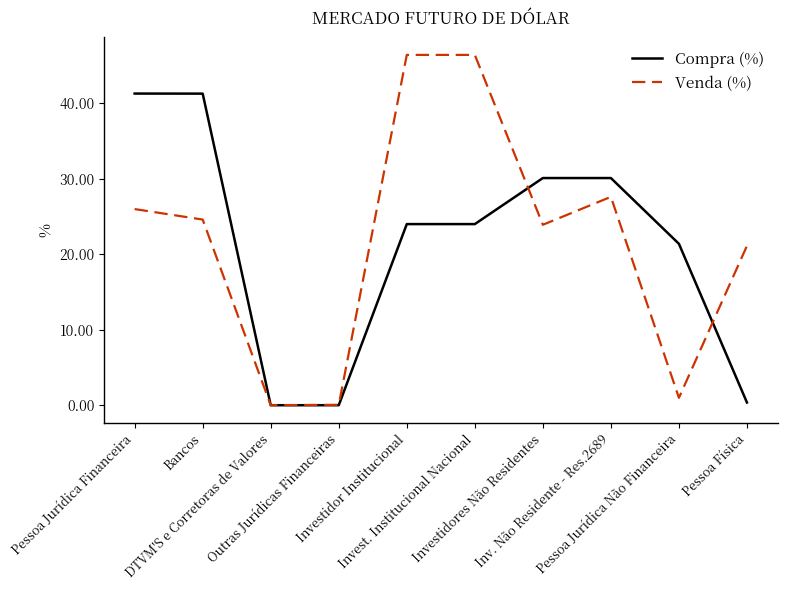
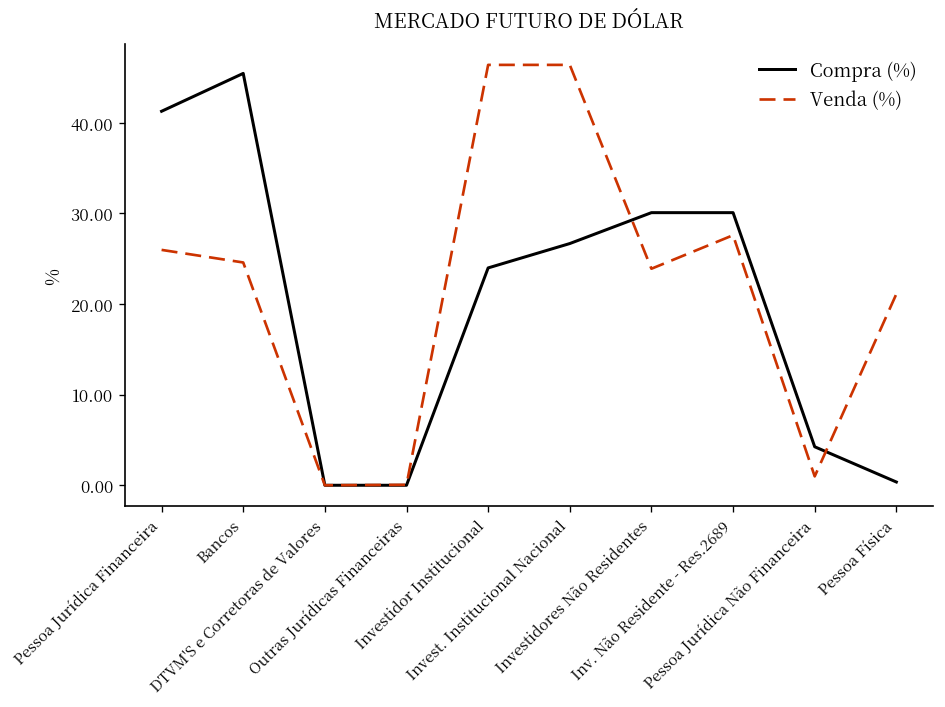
  {
    "Compra (%)": {
      "Pessoa Jurídica Financeira": 41,
-     "Bancos": 41,
+     "Bancos": 45,
      "Investidor Institucional": 24,
-     "Invest. Institucional Nacional": 24,
+     "Invest. Institucional Nacional": 27,
      "Investidores Não Residentes": 30,
      "Inv. Não Residente - Res.2689": 30,
-     "Pessoa Jurídica Não Financeira": 21,
+     "Pessoa Jurídica Não Financeira": 4,
      "Pessoa Física": 0
    },
    "Venda (%)": {
      "Pessoa Jurídica Financeira": 26,
      "Bancos": 25,
      "Investidor Institucional": 46,
      "Invest. Institucional Nacional": 46,
      "Investidores Não Residentes": 24,
      "Inv. Não Residente - Res.2689": 28,
      "Pessoa Jurídica Não Financeira": 1,
      "Pessoa Física": 21
    }
  }
